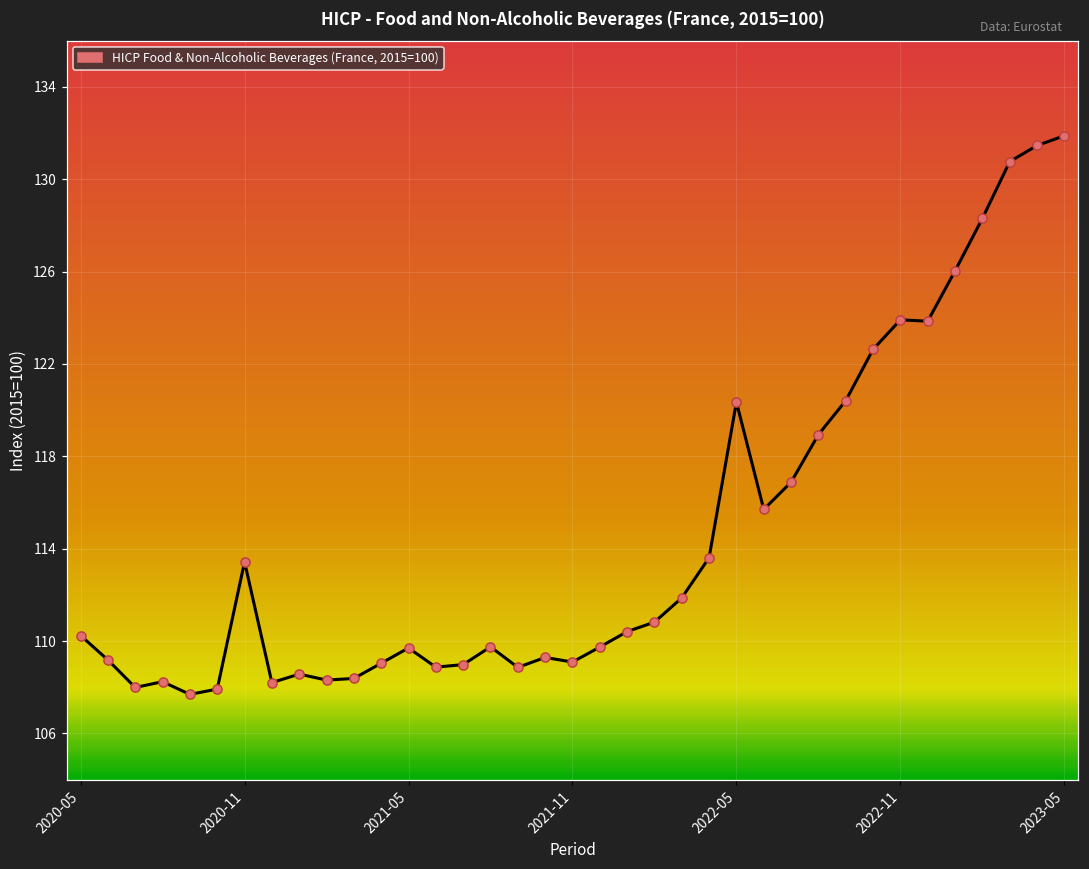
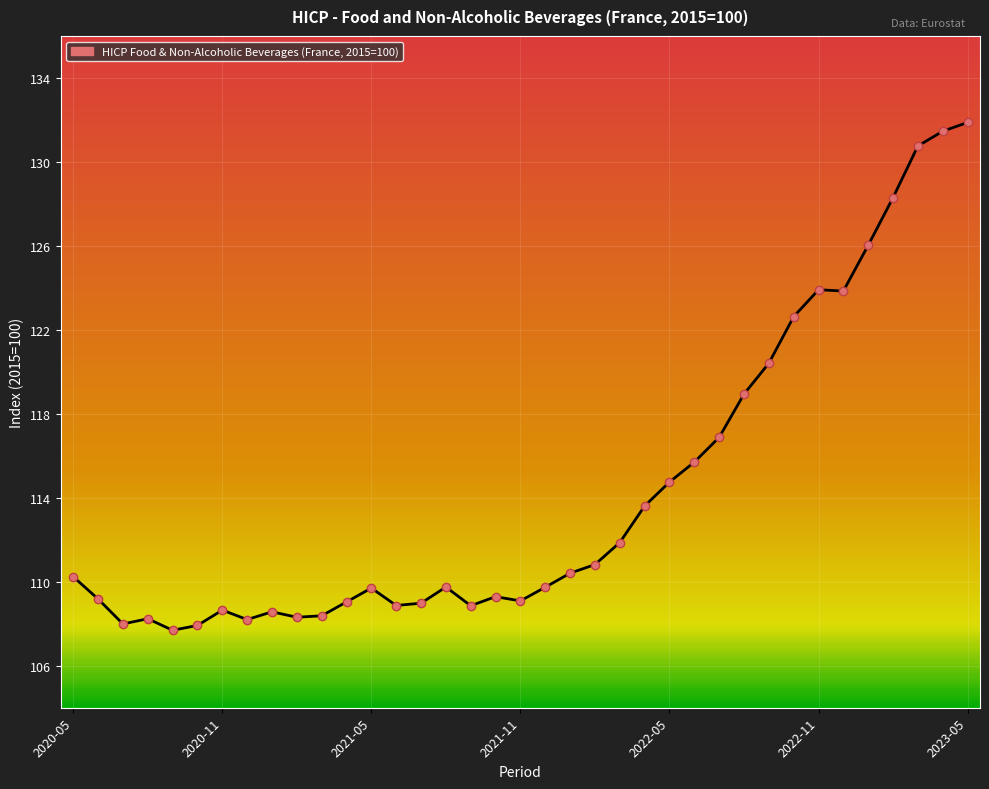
  {
    "2020-05": 110.2,
-   "2020-11": 113.4,
+   "2020-11": 108.7,
    "2021-05": 109.7,
    "2021-11": 109.1,
-   "2022-05": 120.4,
+   "2022-05": 114.8,
    "2022-11": 123.9,
    "2023-05": 131.9
  }
